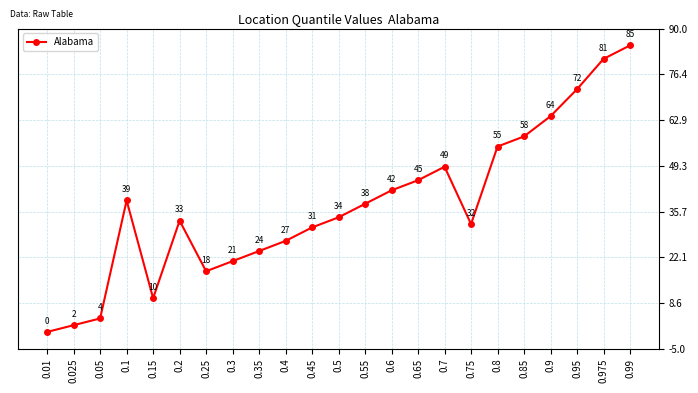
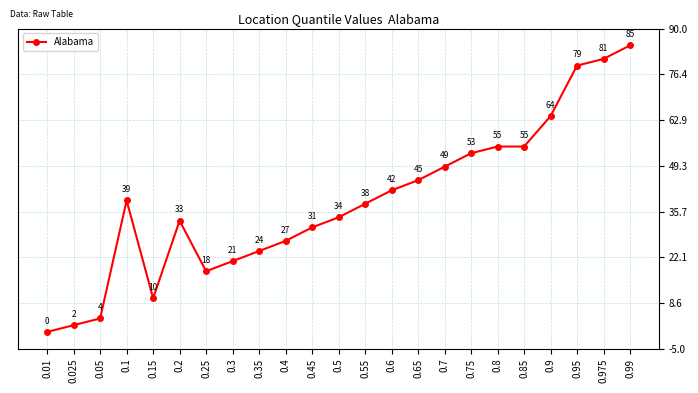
  {
    "0.01": 0,
    "0.025": 2,
    "0.05": 4,
    "0.1": 39,
    "0.15": 10,
    "0.2": 33,
    "0.25": 18,
    "0.3": 21,
    "0.35": 24,
    "0.4": 27,
    "0.45": 31,
    "0.5": 34,
    "0.55": 38,
    "0.6": 42,
    "0.65": 45,
    "0.7": 49,
-   "0.75": 32,
+   "0.75": 53,
    "0.8": 55,
-   "0.85": 58,
+   "0.85": 55,
    "0.9": 64,
-   "0.95": 72,
+   "0.95": 79,
    "0.975": 81,
    "0.99": 85
  }
